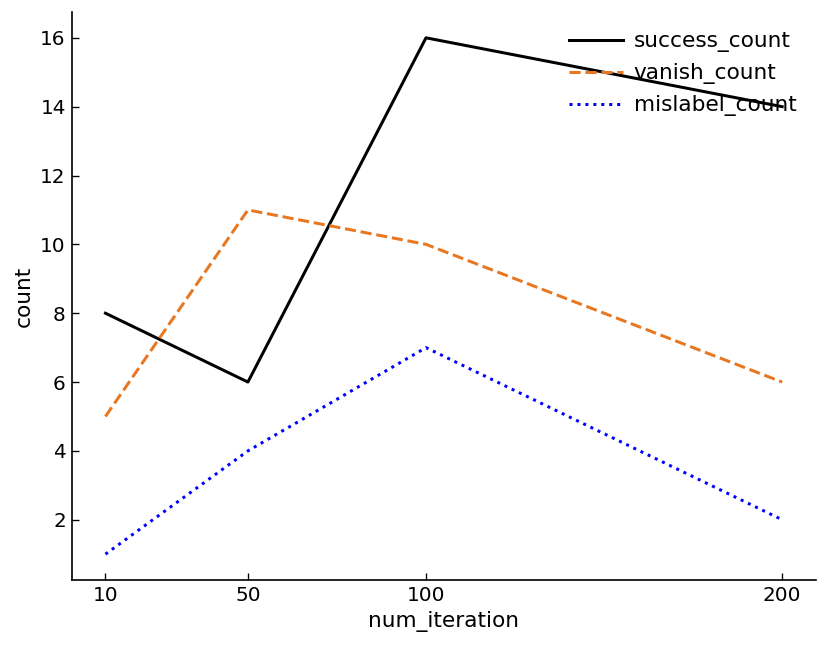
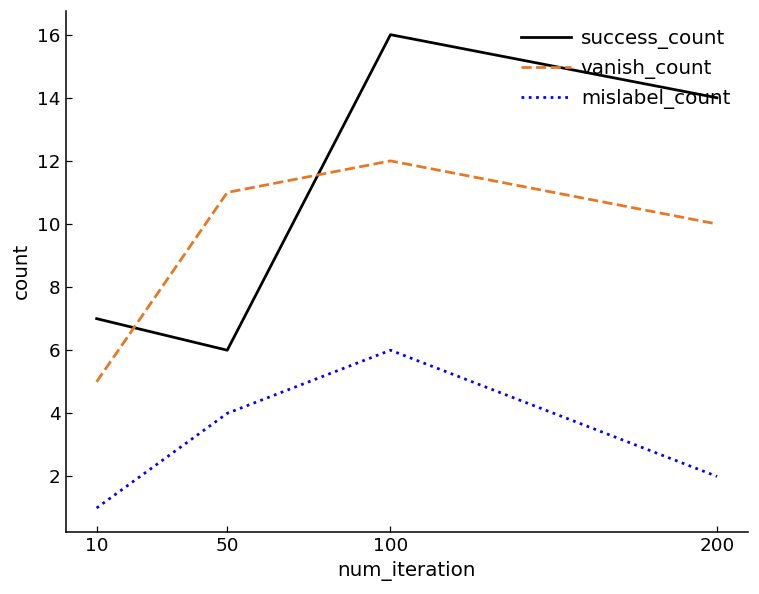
  {
    "success_count": {
-     "10": 8,
+     "10": 7,
      "50": 6,
      "100": 16,
      "200": 14
    },
    "vanish_count": {
      "10": 5,
      "50": 11,
-     "100": 10,
-     "200": 6
+     "100": 12,
+     "200": 10
    },
    "mislabel_count": {
      "10": 1,
      "50": 4,
-     "100": 7,
+     "100": 6,
      "200": 2
    }
  }
